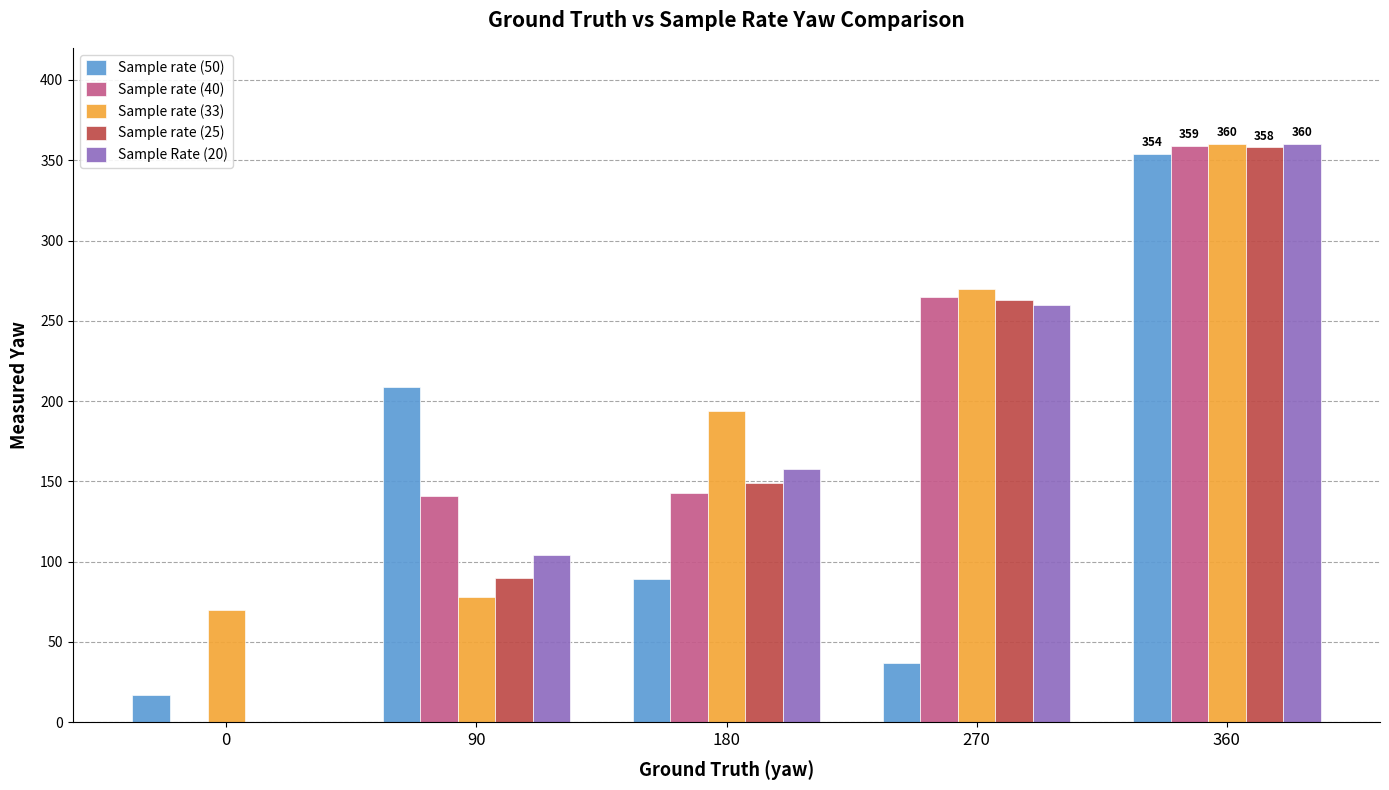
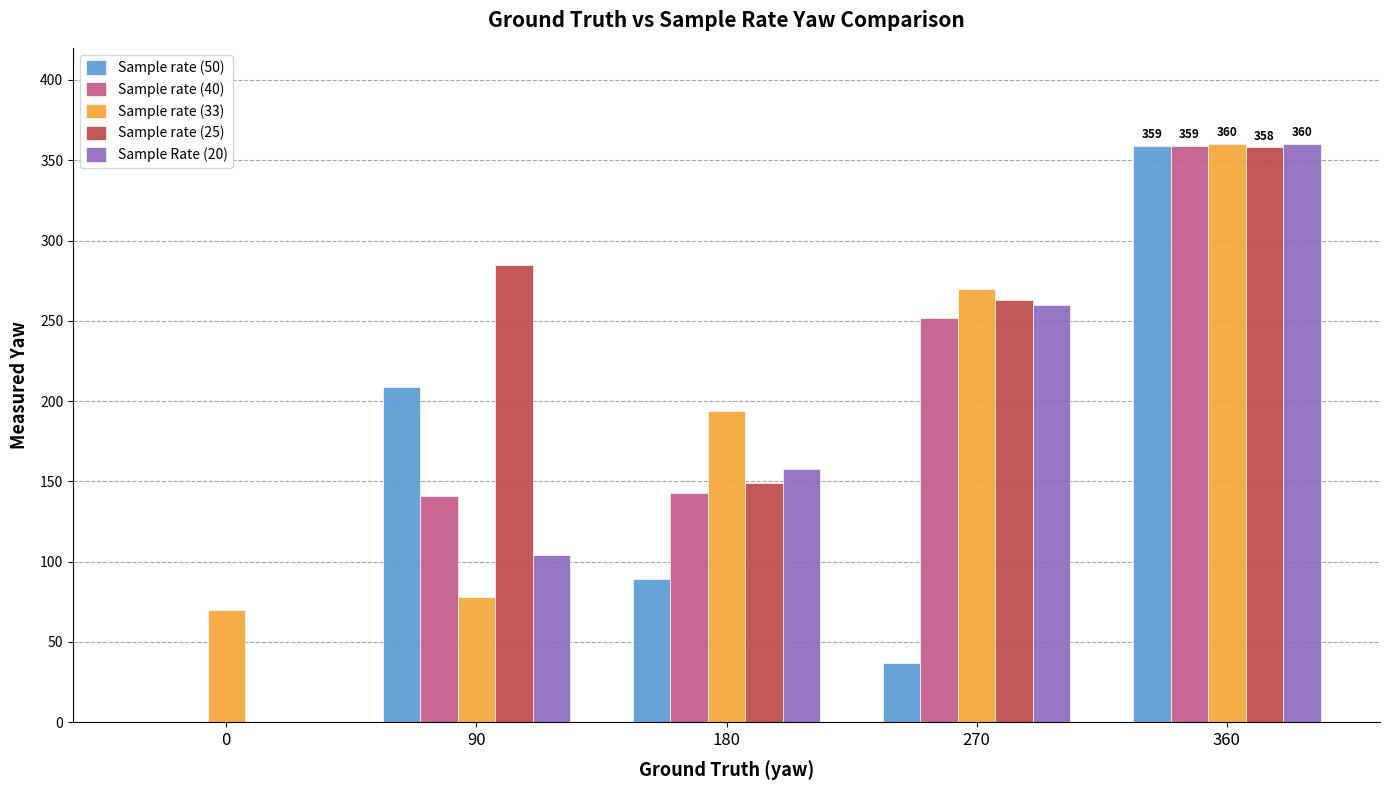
  {
    "Sample rate (50)": {
-     "0": 17,
-     "360": 354
+     "0": 0,
+     "360": 359
    },
    "Sample rate (40)": {
      "0": 0,
      "90": 141,
      "180": 143,
-     "270": 265
+     "270": 252
    },
    "Sample rate (33)": {
      "360": 360
    },
    "Sample rate (25)": {
      "0": 0,
-     "90": 90,
+     "90": 285,
      "180": 149,
      "270": 263
    },
    "Sample Rate (20)": {
      "360": 360
    }
  }
